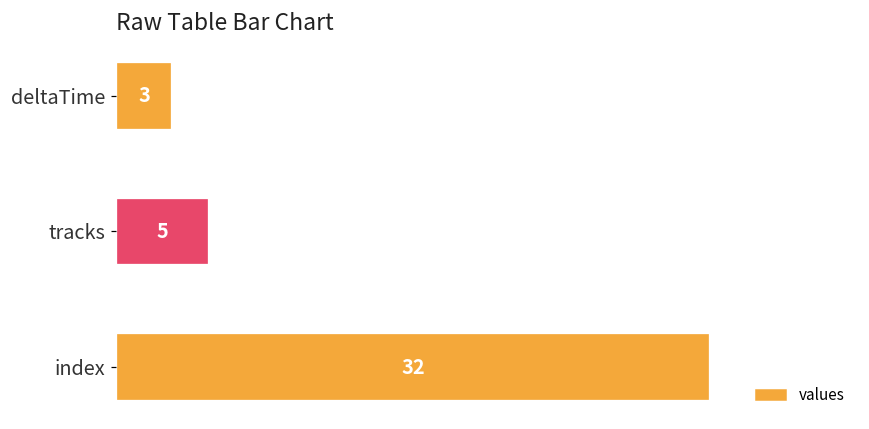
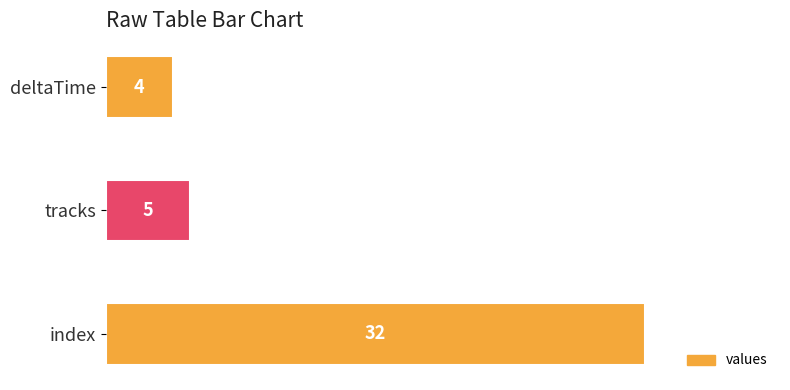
  {
-   "deltaTime": 3,
+   "deltaTime": 4,
    "tracks": 5,
    "index": 32
  }
